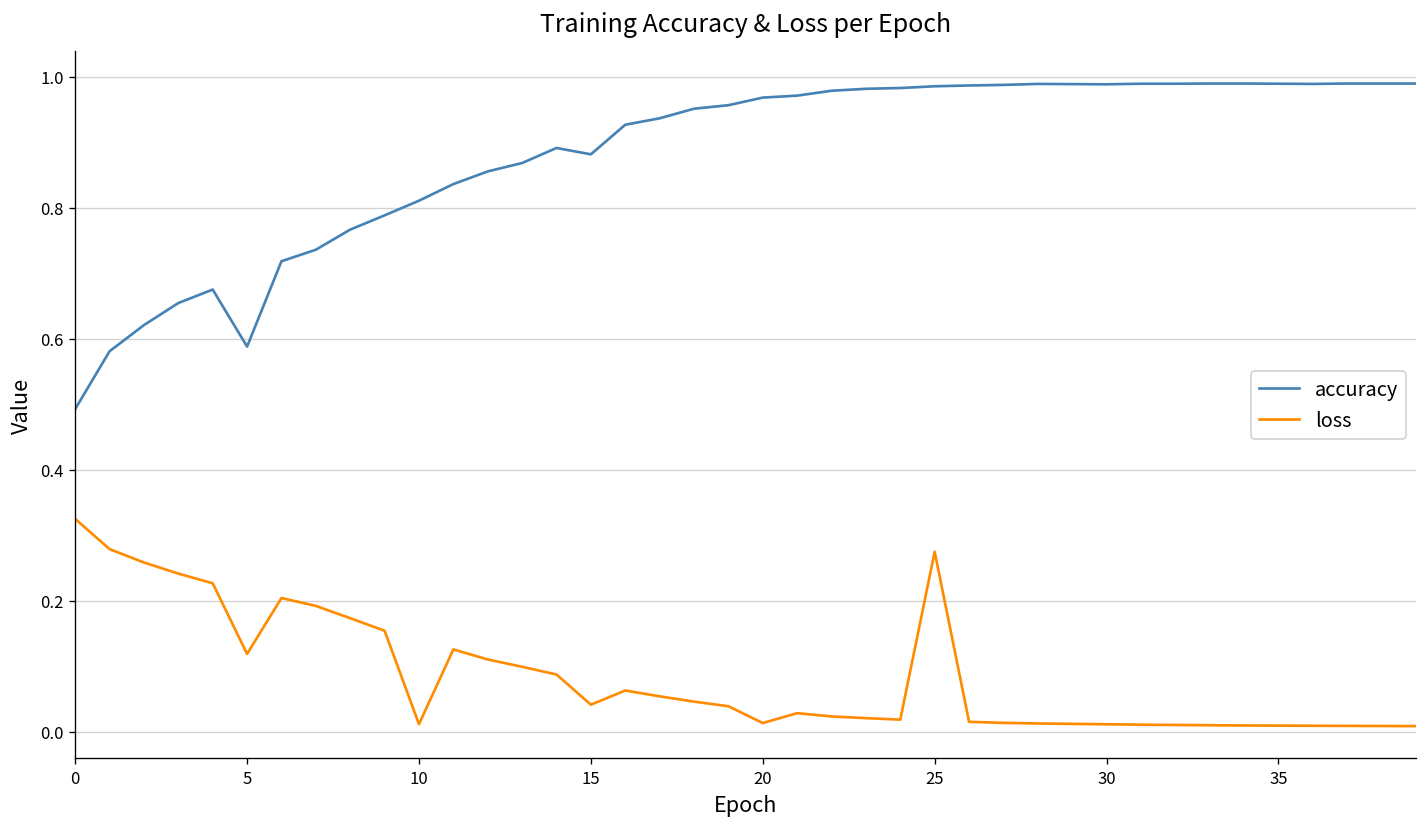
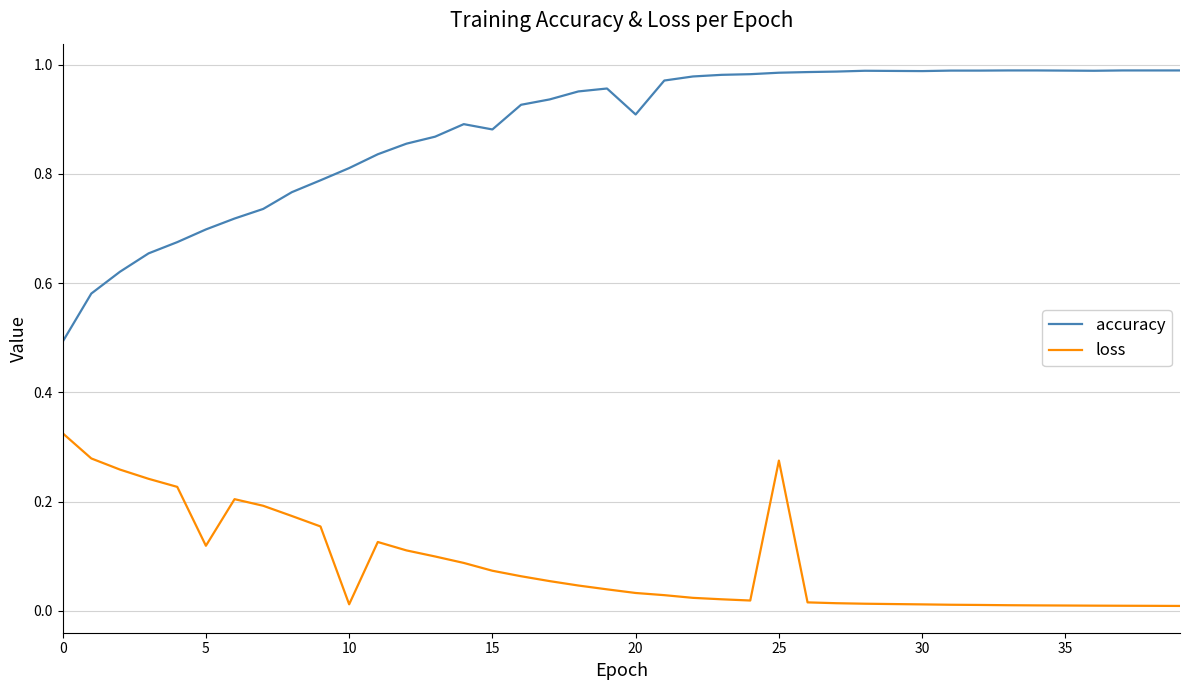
  {
    "accuracy": {
      "0": 0.49,
-     "5": 0.59,
+     "5": 0.70,
      "10": 0.81,
      "15": 0.88,
-     "20": 0.97,
+     "20": 0.91,
      "25": 0.99,
      "30": 0.99,
      "35": 0.99
    },
    "loss": {
      "0": 0.32,
      "5": 0.12,
      "10": 0.01,
-     "15": 0.04,
-     "20": 0.01,
+     "15": 0.07,
+     "20": 0.03,
      "25": 0.27,
      "30": 0.01,
      "35": 0.01
    }
  }
